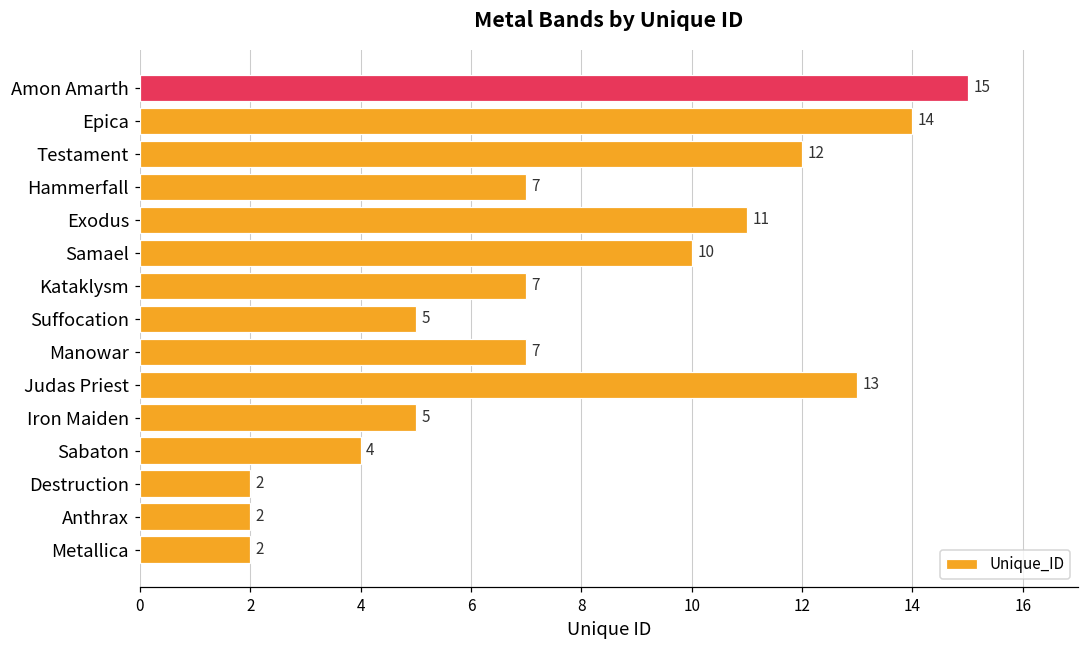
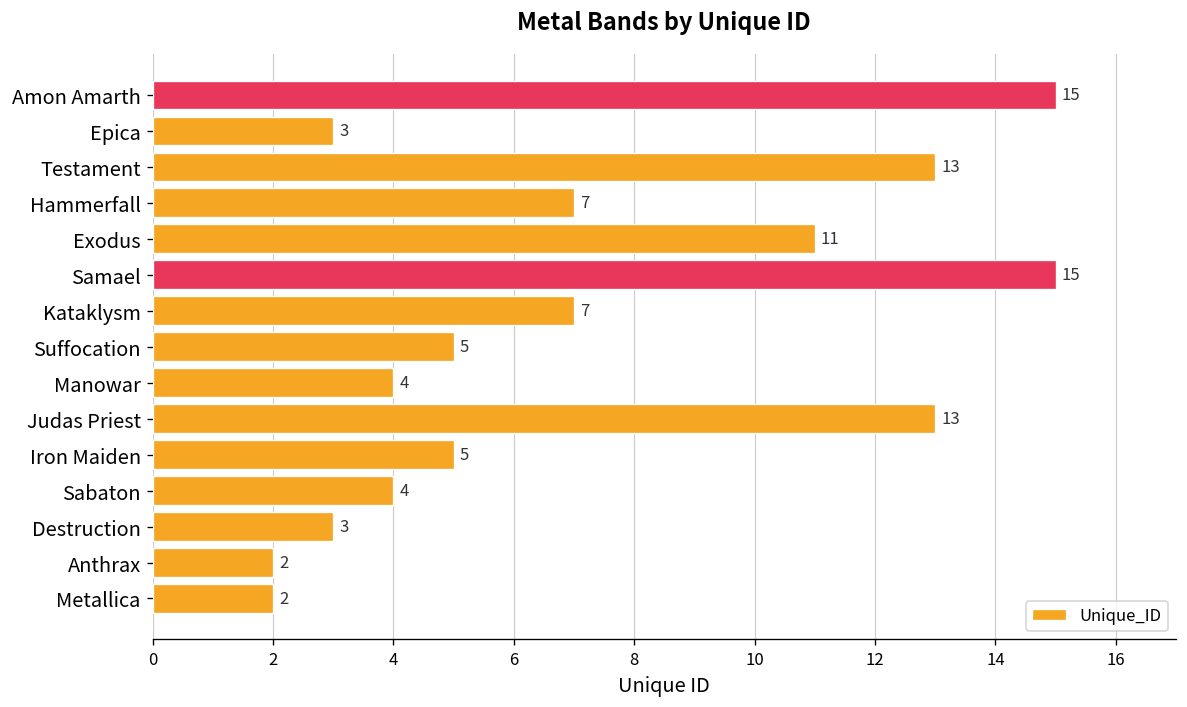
  {
    "Amon Amarth": 15,
-   "Epica": 14,
-   "Testament": 12,
+   "Epica": 3,
+   "Testament": 13,
    "Hammerfall": 7,
    "Exodus": 11,
-   "Samael": 10,
+   "Samael": 15,
    "Kataklysm": 7,
    "Suffocation": 5,
-   "Manowar": 7,
+   "Manowar": 4,
    "Judas Priest": 13,
    "Iron Maiden": 5,
    "Sabaton": 4,
-   "Destruction": 2,
+   "Destruction": 3,
    "Anthrax": 2,
    "Metallica": 2
  }
